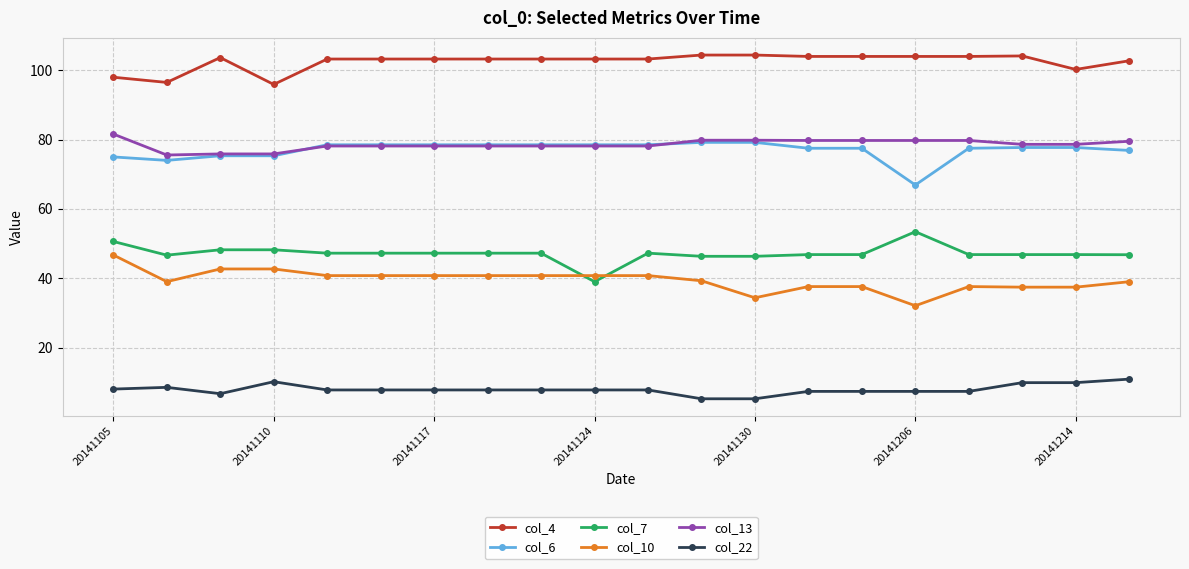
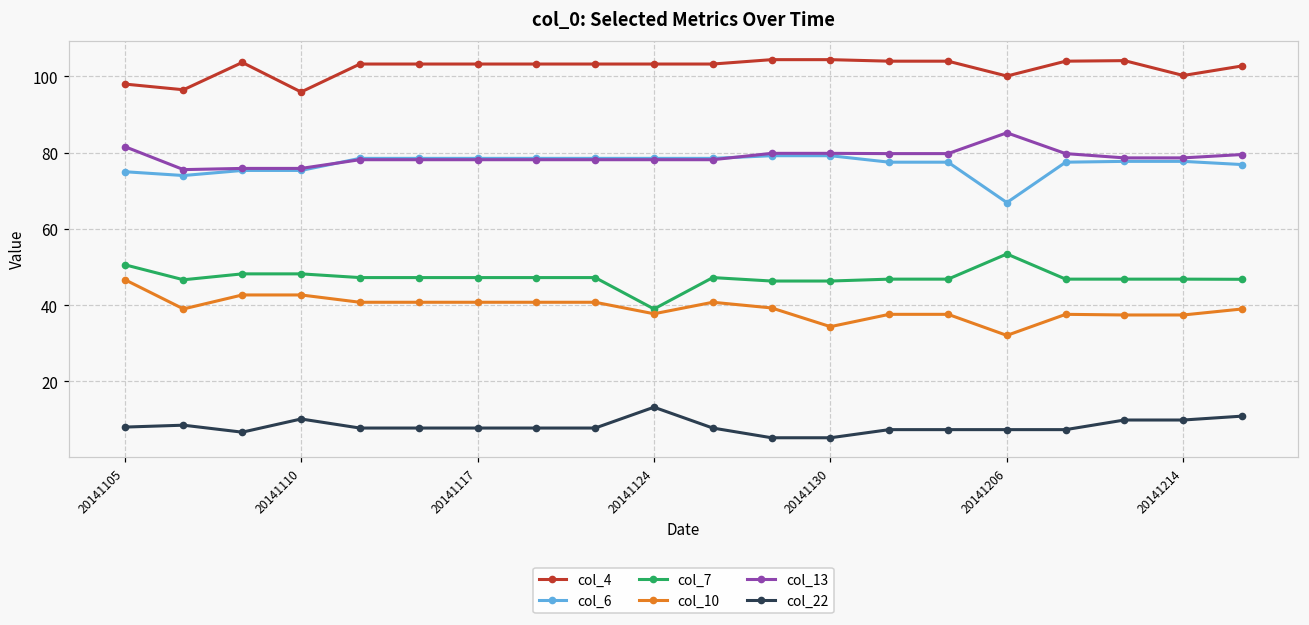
  {
    "col_4": {
      "20141105": 98,
      "20141110": 96,
      "20141117": 103,
      "20141124": 103,
      "20141130": 104,
-     "20141206": 104,
+     "20141206": 100,
      "20141214": 100
    },
    "col_6": {
      "20141105": 75,
      "20141206": 67,
      "20141214": 78
    },
    "col_7": {
      "20141105": 51,
      "20141110": 48,
      "20141117": 47,
      "20141124": 39,
      "20141130": 46,
      "20141206": 53,
      "20141214": 47
    },
    "col_10": {
      "20141105": 47,
      "20141110": 43,
      "20141117": 41,
-     "20141124": 41,
+     "20141124": 38,
      "20141130": 34,
      "20141206": 32,
      "20141214": 37
    },
    "col_13": {
      "20141105": 82,
-     "20141206": 80,
+     "20141206": 85,
      "20141214": 79
    },
    "col_22": {
      "20141105": 8,
      "20141110": 10,
      "20141117": 8,
-     "20141124": 8,
+     "20141124": 13,
      "20141130": 5,
      "20141206": 7,
      "20141214": 10
    }
  }
